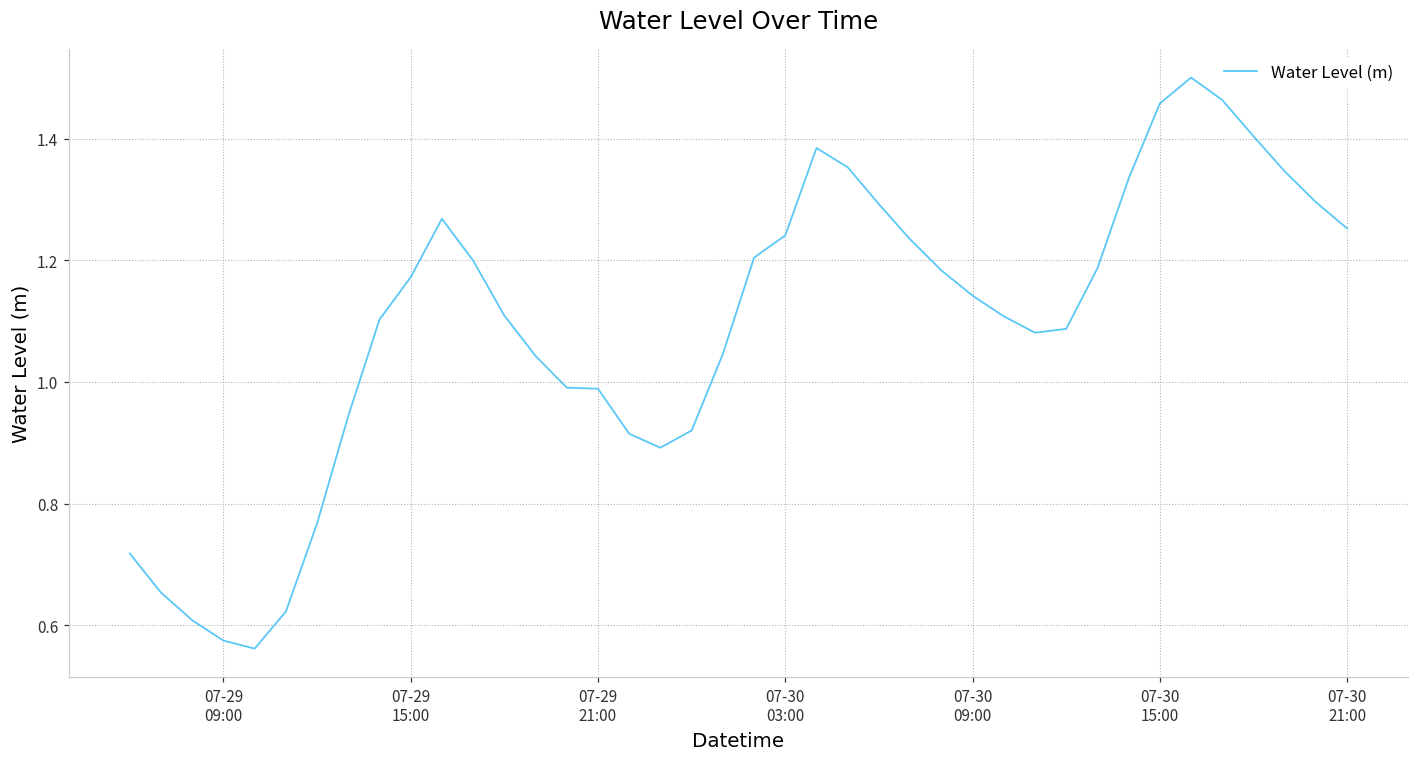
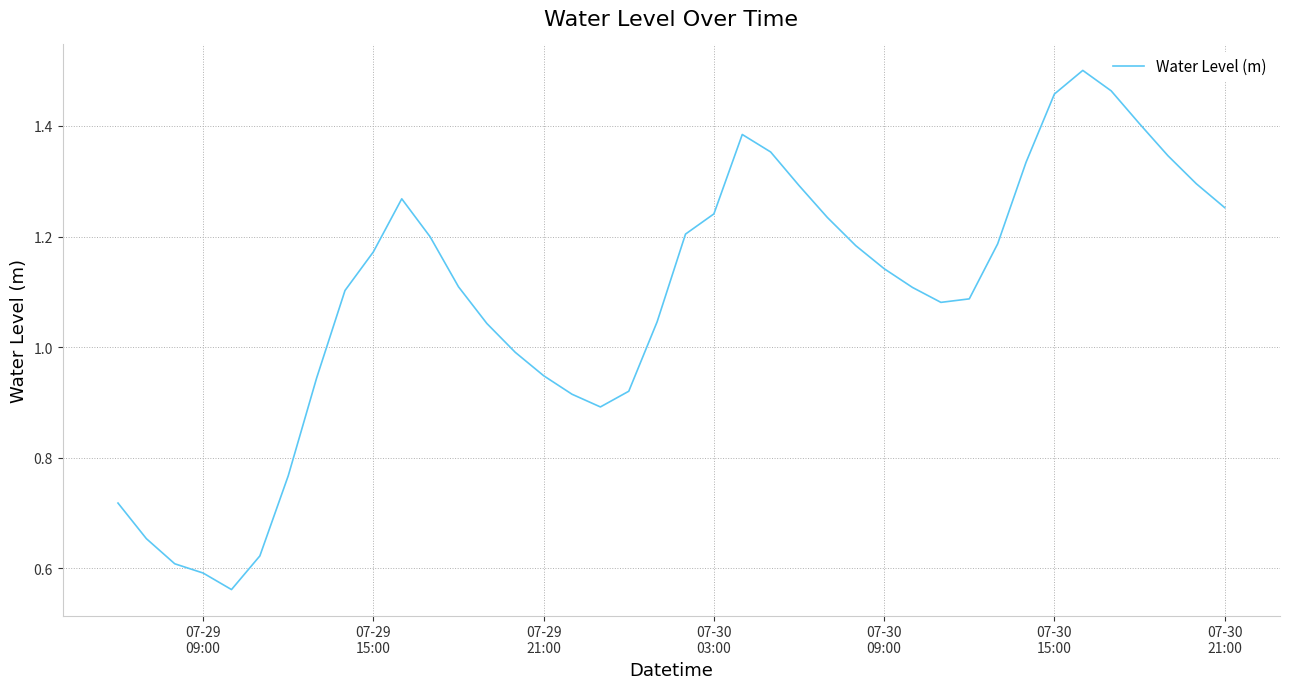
  {
-   "07-29 09:00": 0.57,
+   "07-29 09:00": 0.59,
    "07-29 15:00": 1.17,
-   "07-29 21:00": 0.99,
+   "07-29 21:00": 0.95,
    "07-30 03:00": 1.24,
    "07-30 09:00": 1.14,
    "07-30 15:00": 1.46,
    "07-30 21:00": 1.25
  }
